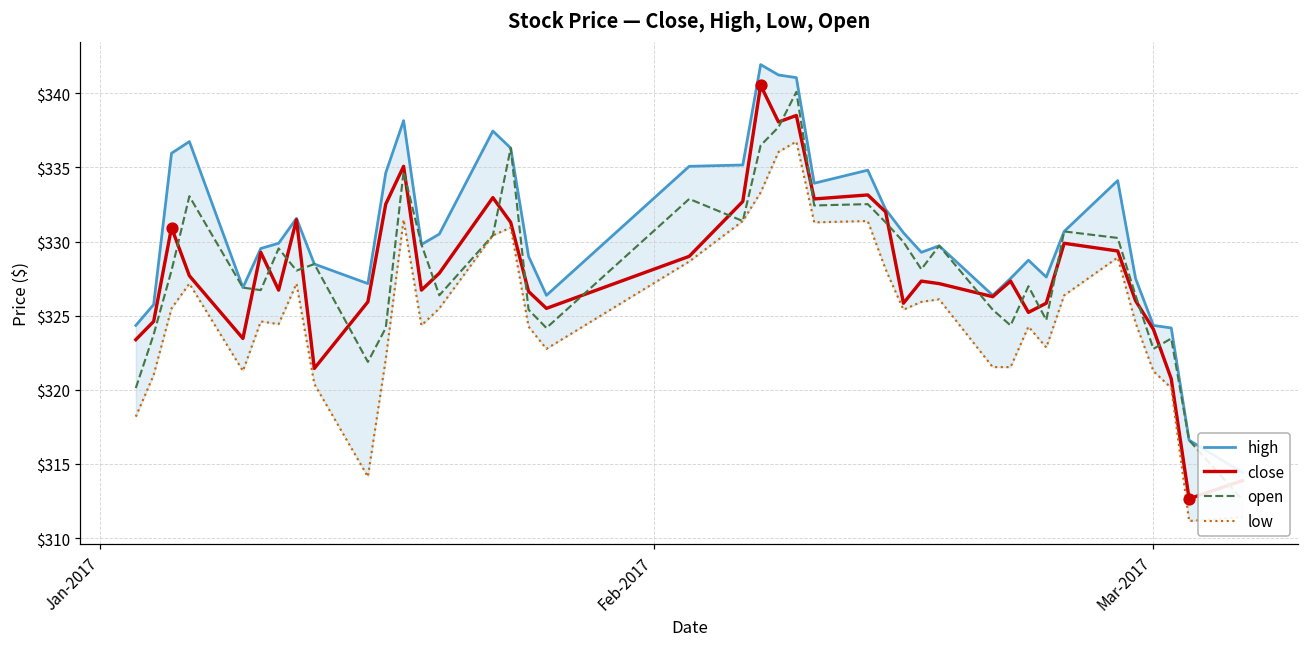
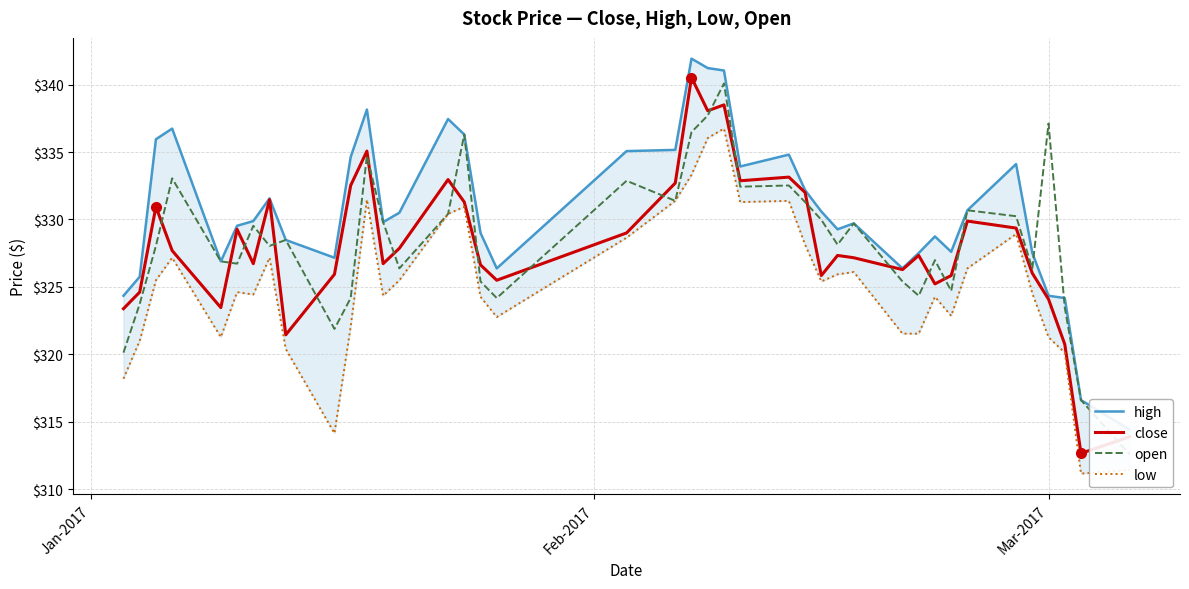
  {
    "high": {
      "Mar-2017": "$324.3"
    },
    "open": {
-     "Mar-2017": "$322.8"
+     "Mar-2017": "$337.1"
    },
    "low": {
      "Mar-2017": "$321.3"
    }
  }
